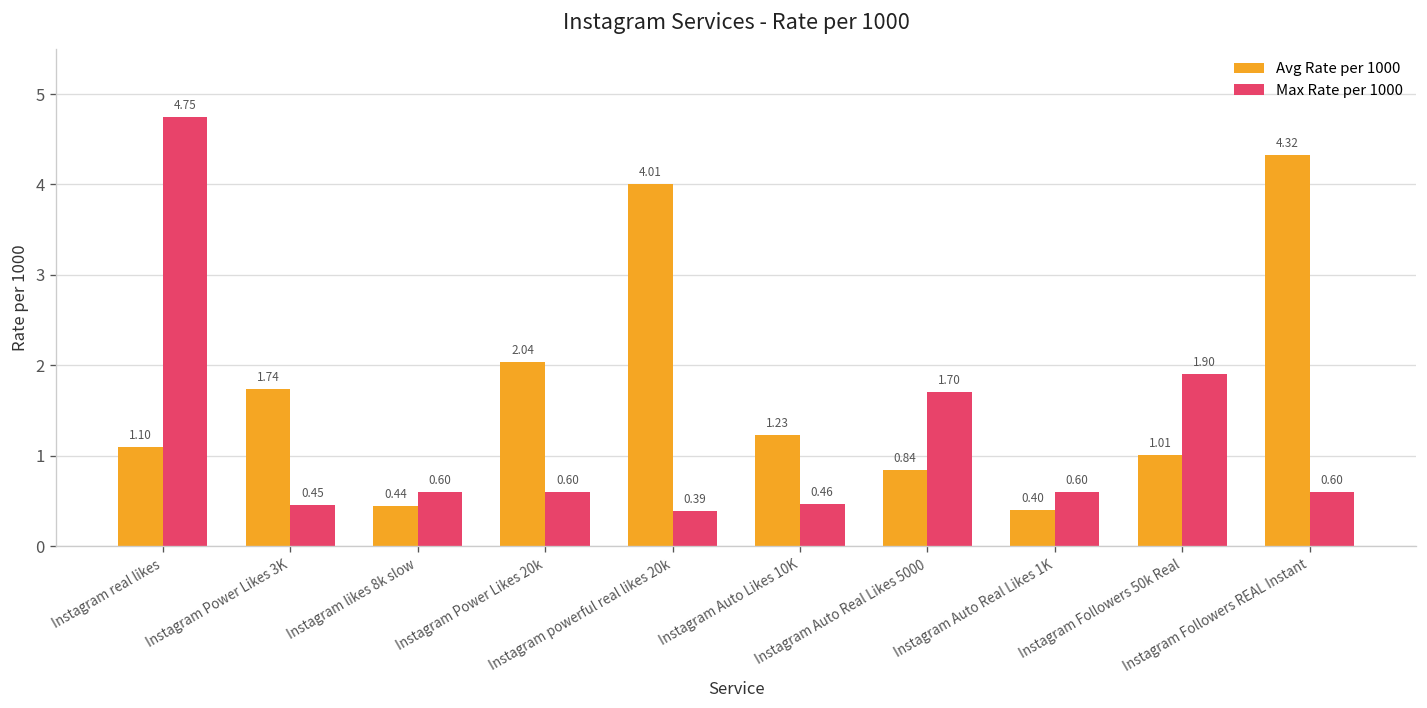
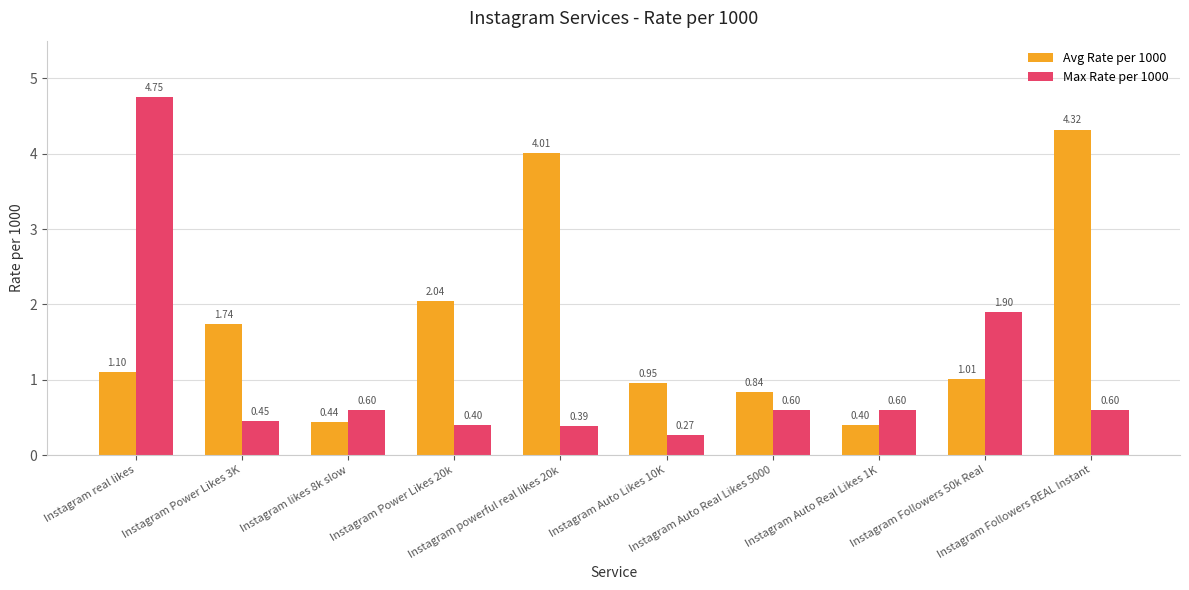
  {
    "Avg Rate per 1000": {
      "Instagram real likes": 1.10,
      "Instagram Power Likes 3K": 1.74,
      "Instagram likes 8k slow": 0.44,
      "Instagram Power Likes 20k": 2.04,
      "Instagram powerful real likes 20k": 4.01,
-     "Instagram Auto Likes 10K": 1.23,
+     "Instagram Auto Likes 10K": 0.95,
      "Instagram Auto Real Likes 5000": 0.84,
      "Instagram Auto Real Likes 1K": 0.40,
      "Instagram Followers 50k Real": 1.01,
      "Instagram Followers REAL Instant": 4.32
    },
    "Max Rate per 1000": {
      "Instagram real likes": 4.75,
      "Instagram Power Likes 3K": 0.45,
      "Instagram likes 8k slow": 0.60,
-     "Instagram Power Likes 20k": 0.60,
+     "Instagram Power Likes 20k": 0.40,
      "Instagram powerful real likes 20k": 0.39,
-     "Instagram Auto Likes 10K": 0.46,
-     "Instagram Auto Real Likes 5000": 1.70,
+     "Instagram Auto Likes 10K": 0.27,
+     "Instagram Auto Real Likes 5000": 0.60,
      "Instagram Auto Real Likes 1K": 0.60,
      "Instagram Followers 50k Real": 1.90,
      "Instagram Followers REAL Instant": 0.60
    }
  }
